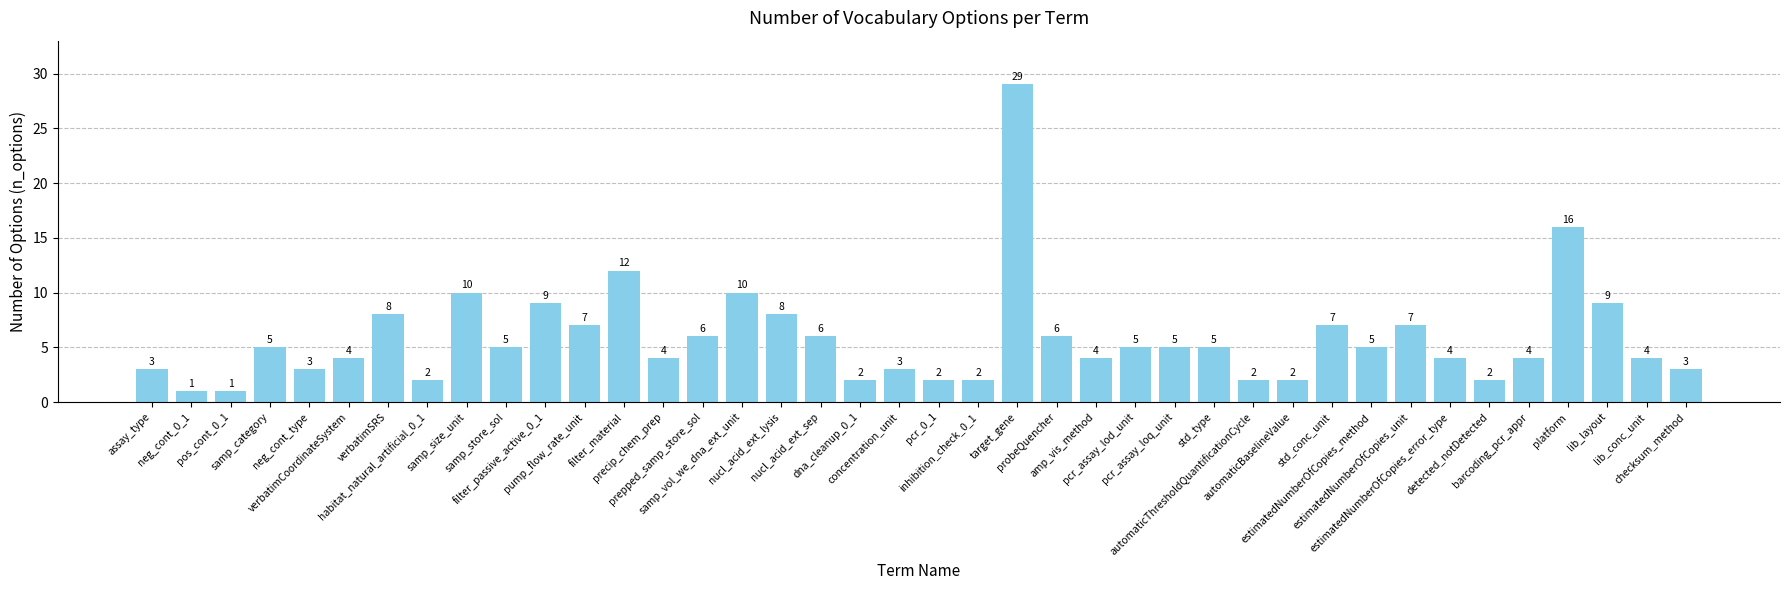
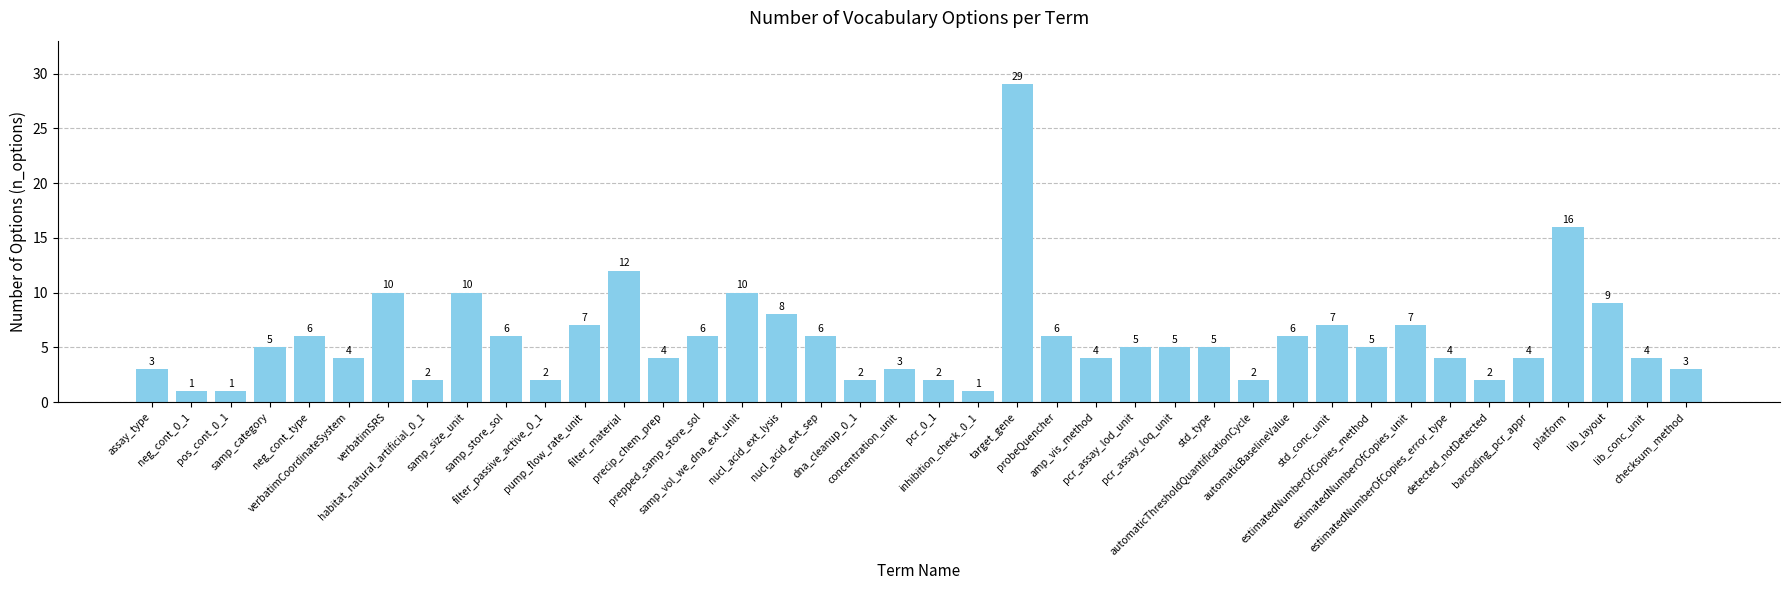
  {
    "assay_type": 3,
    "neg_cont_0_1": 1,
    "pos_cont_0_1": 1,
    "samp_category": 5,
-   "neg_cont_type": 3,
+   "neg_cont_type": 6,
    "verbatimCoordinateSystem": 4,
-   "verbatimSRS": 8,
+   "verbatimSRS": 10,
    "habitat_natural_artificial_0_1": 2,
    "samp_size_unit": 10,
-   "samp_store_sol": 5,
-   "filter_passive_active_0_1": 9,
+   "samp_store_sol": 6,
+   "filter_passive_active_0_1": 2,
    "pump_flow_rate_unit": 7,
    "filter_material": 12,
    "precip_chem_prep": 4,
    "prepped_samp_store_sol": 6,
    "samp_vol_we_dna_ext_unit": 10,
    "nucl_acid_ext_lysis": 8,
    "nucl_acid_ext_sep": 6,
    "dna_cleanup_0_1": 2,
    "concentration_unit": 3,
    "pcr_0_1": 2,
-   "inhibition_check_0_1": 2,
+   "inhibition_check_0_1": 1,
    "target_gene": 29,
    "probeQuencher": 6,
    "amp_vis_method": 4,
    "pcr_assay_lod_unit": 5,
    "pcr_assay_loq_unit": 5,
    "std_type": 5,
    "automaticThresholdQuantificationCycle": 2,
-   "automaticBaselineValue": 2,
+   "automaticBaselineValue": 6,
    "std_conc_unit": 7,
    "estimatedNumberOfCopies_method": 5,
    "estimatedNumberOfCopies_unit": 7,
    "estimatedNumberOfCopies_error_type": 4,
    "detected_notDetected": 2,
    "barcoding_pcr_appr": 4,
    "platform": 16,
    "lib_layout": 9,
    "lib_conc_unit": 4,
    "checksum_method": 3
  }
